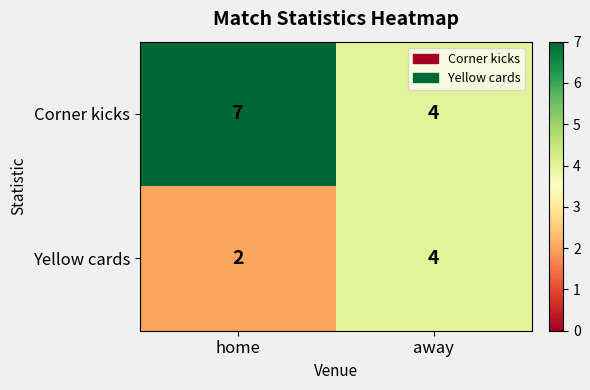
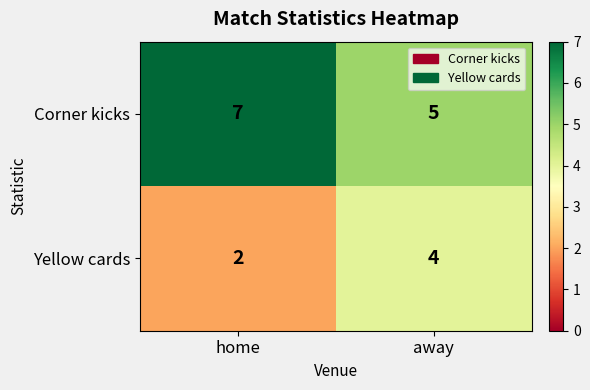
  {
    "Corner kicks": {
      "home": 7,
-     "away": 4
+     "away": 5
    },
    "Yellow cards": {
      "home": 2,
      "away": 4
    }
  }
